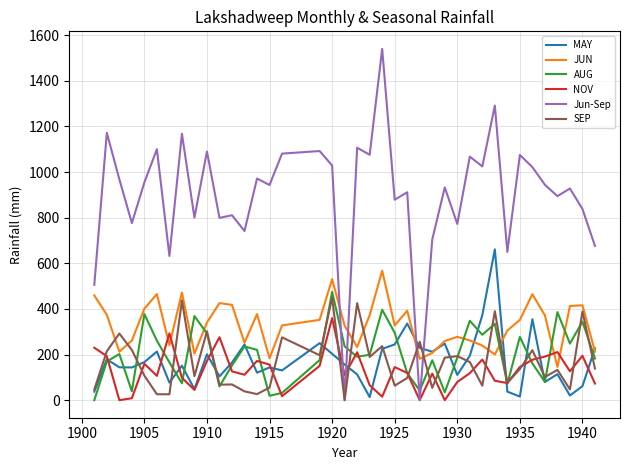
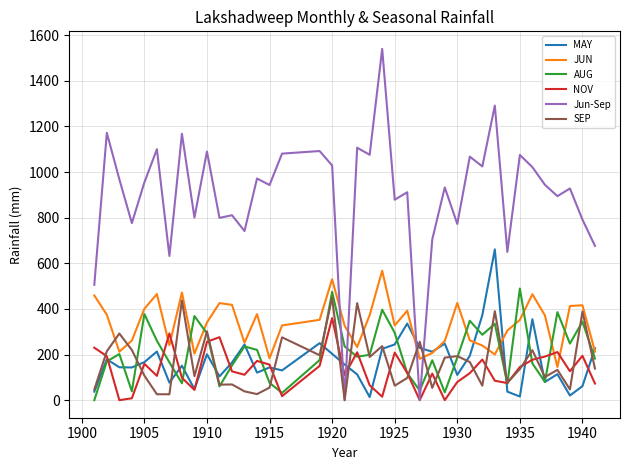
  {
    "MAY": {
      "1910": 200,
      "1915": 140,
      "1920": 200,
      "1925": 240,
      "1930": 110,
      "1935": 20,
      "1940": 60
    },
    "JUN": {
      "1905": 400,
      "1910": 340,
      "1915": 180,
      "1920": 530,
      "1925": 330,
-     "1930": 280,
+     "1930": 430,
      "1935": 350,
      "1940": 420
    },
    "AUG": {
      "1905": 380,
-     "1915": 20,
+     "1915": 80,
      "1920": 480,
      "1925": 300,
-     "1935": 280,
+     "1935": 490,
      "1940": 340
    },
    "NOV": {
-     "1910": 170,
+     "1910": 260,
      "1915": 160,
      "1920": 360,
-     "1925": 140,
+     "1925": 210,
      "1930": 80,
      "1940": 190
    },
    "Jun-Sep": {
      "1905": 950,
      "1910": 1090,
      "1915": 940,
      "1920": 1030,
      "1925": 880,
      "1930": 770,
      "1935": 1070,
-     "1940": 840
+     "1940": 790
    },
    "SEP": {
      "1905": 110,
      "1915": 60,
      "1920": 450,
      "1925": 60,
      "1940": 390
    }
  }
